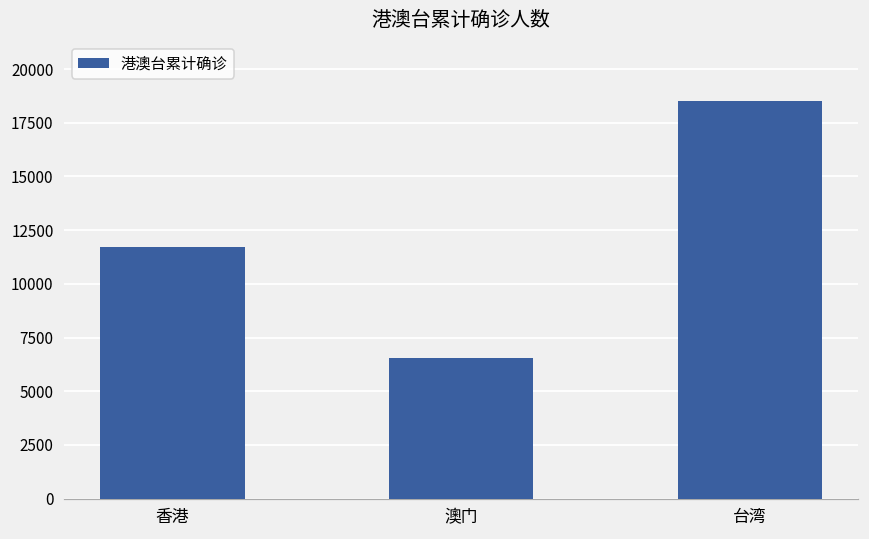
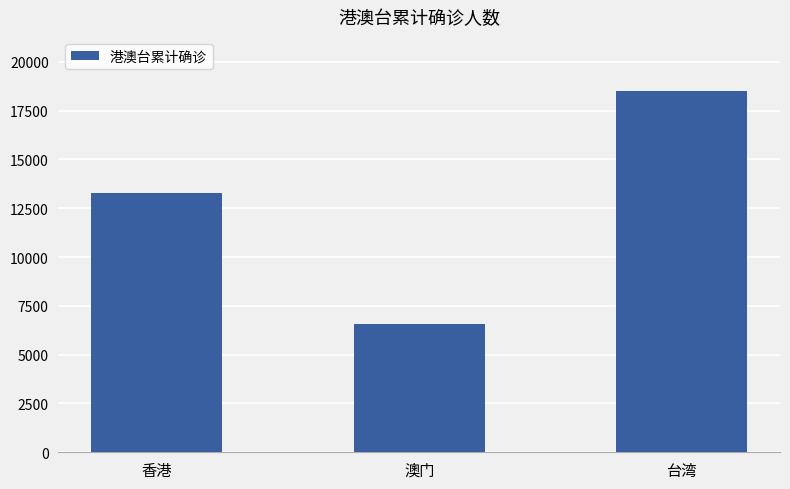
  {
-   "香港": 11700,
+   "香港": 13300,
    "澳门": 6500,
    "台湾": 18500
  }
